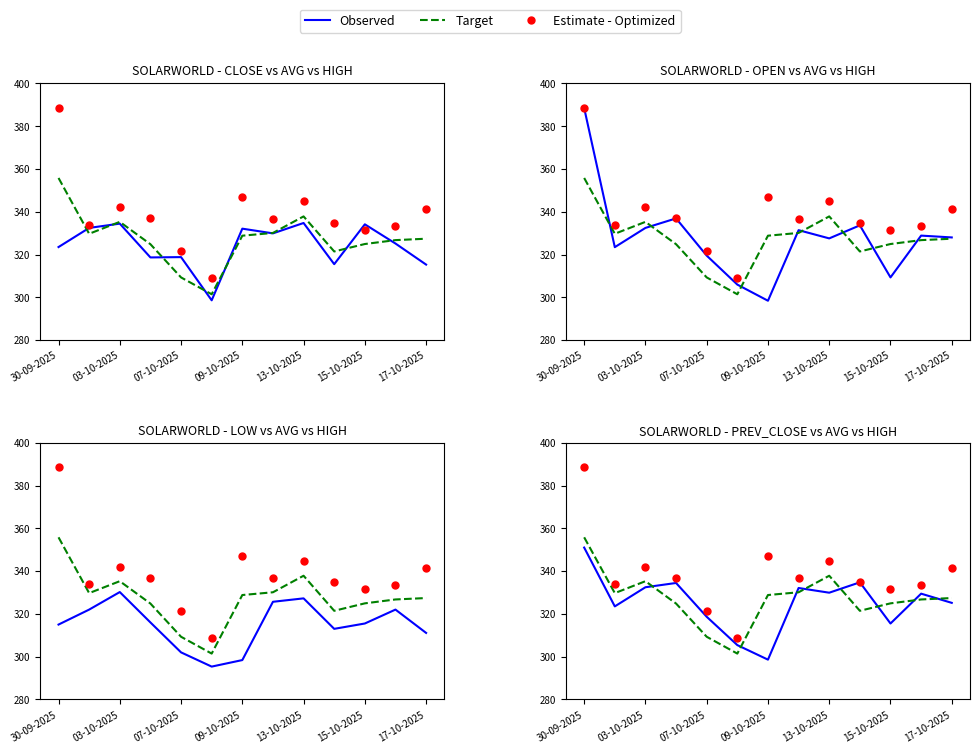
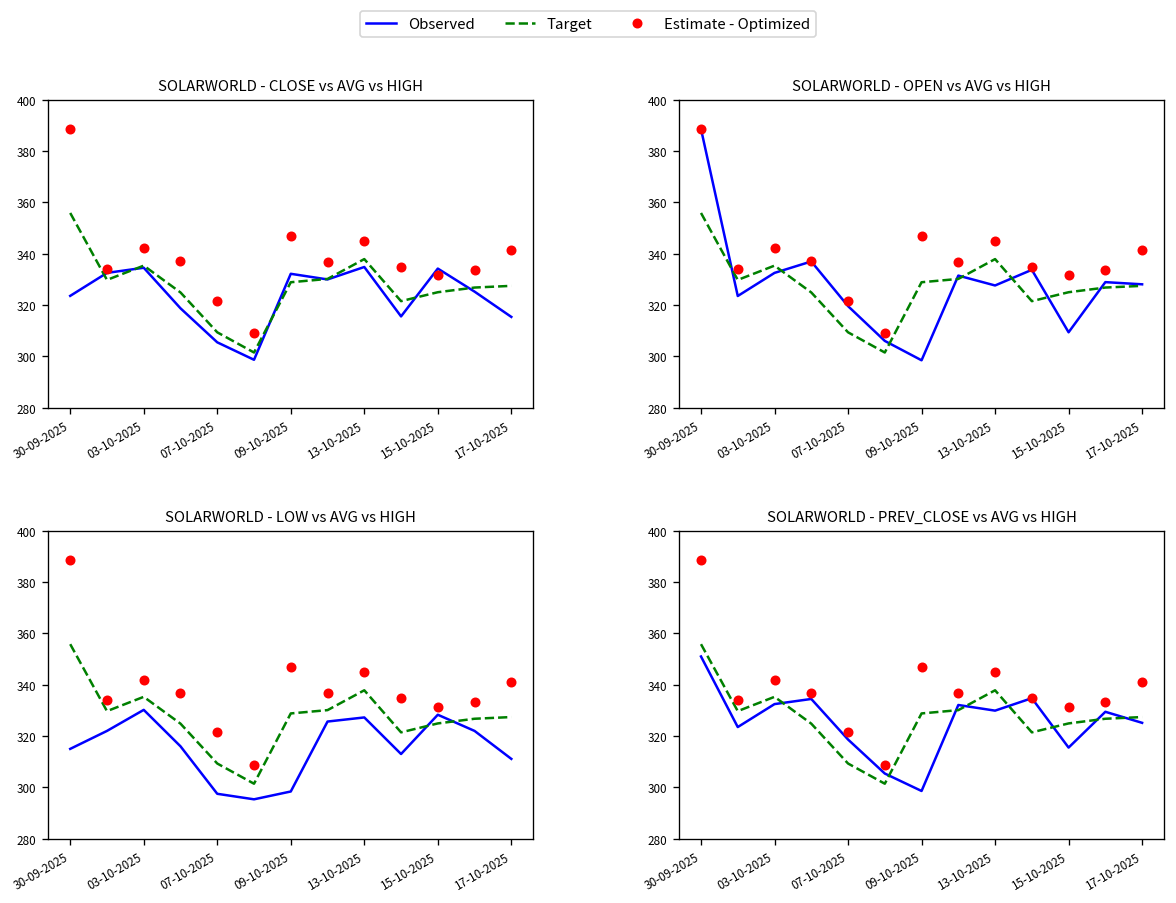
  {
    "SOLARWORLD - CLOSE vs AVG vs HIGH": {
      "Observed": {
        "30-09-2025": 324,
-       "07-10-2025": 319,
+       "07-10-2025": 305,
        "09-10-2025": 332,
        "13-10-2025": 335,
        "15-10-2025": 334,
        "17-10-2025": 315
      },
      "Target": {
        "30-09-2025": 356,
        "07-10-2025": 309,
        "09-10-2025": 329,
        "13-10-2025": 338,
        "15-10-2025": 325,
        "17-10-2025": 327
      }
    },
    "SOLARWORLD - OPEN vs AVG vs HIGH": {
      "Observed": {
        "03-10-2025": 332,
        "07-10-2025": 320,
        "09-10-2025": 298,
        "13-10-2025": 328,
        "15-10-2025": 309
      },
      "Target": {
        "30-09-2025": 356,
        "03-10-2025": 335,
        "07-10-2025": 309,
        "09-10-2025": 329,
        "13-10-2025": 338,
        "15-10-2025": 325
      }
    },
    "SOLARWORLD - LOW vs AVG vs HIGH": {
      "Observed": {
        "30-09-2025": 315,
        "03-10-2025": 330,
-       "07-10-2025": 302,
+       "07-10-2025": 298,
        "09-10-2025": 298,
        "13-10-2025": 327,
-       "15-10-2025": 316,
+       "15-10-2025": 328,
        "17-10-2025": 311
      },
      "Target": {
        "30-09-2025": 356,
        "03-10-2025": 335,
        "07-10-2025": 309,
        "09-10-2025": 329,
        "13-10-2025": 338,
        "15-10-2025": 325,
        "17-10-2025": 327
      }
    },
    "SOLARWORLD - PREV_CLOSE vs AVG vs HIGH": {
      "Observed": {
        "30-09-2025": 351,
        "03-10-2025": 332,
        "07-10-2025": 319,
        "09-10-2025": 299,
        "13-10-2025": 330,
        "15-10-2025": 316,
        "17-10-2025": 325
      },
      "Target": {
        "30-09-2025": 356,
        "03-10-2025": 335,
        "07-10-2025": 309,
        "09-10-2025": 329,
        "13-10-2025": 338,
        "15-10-2025": 325,
        "17-10-2025": 327
      }
    }
  }
